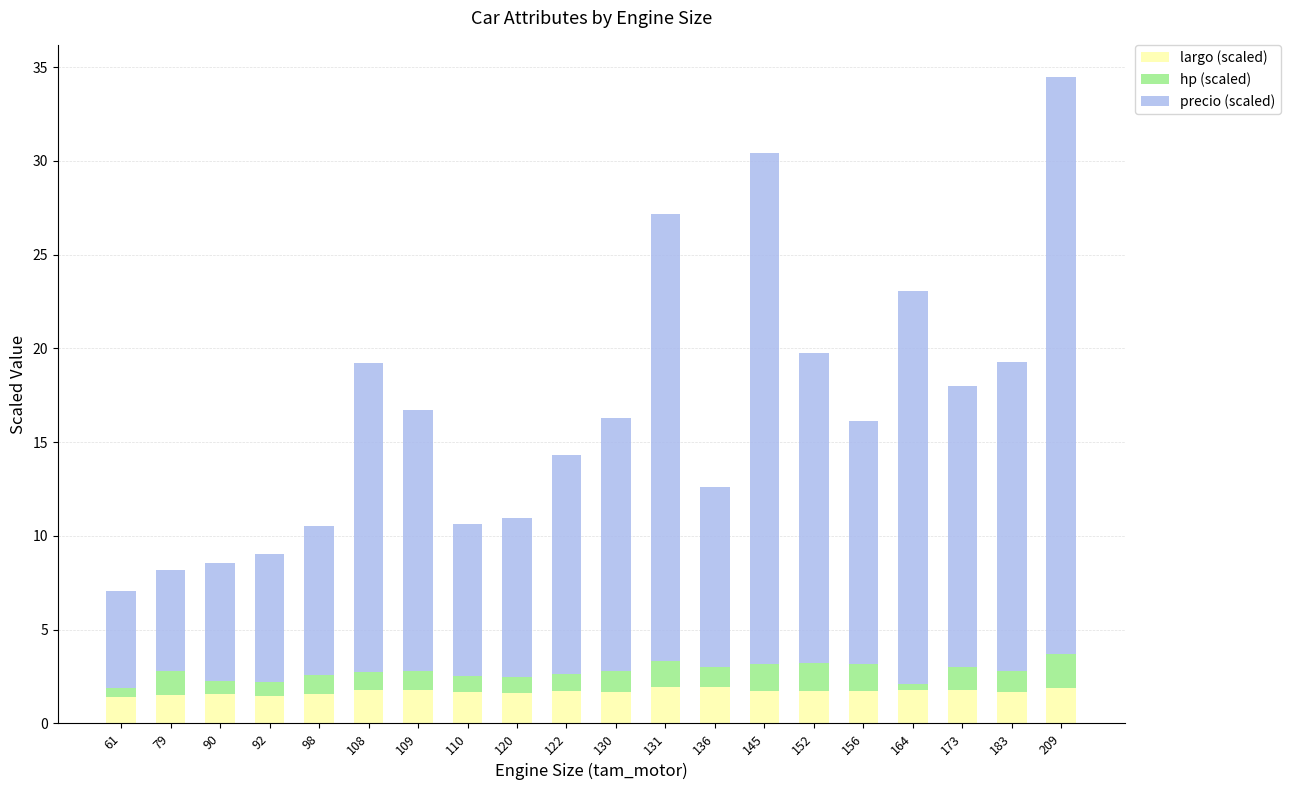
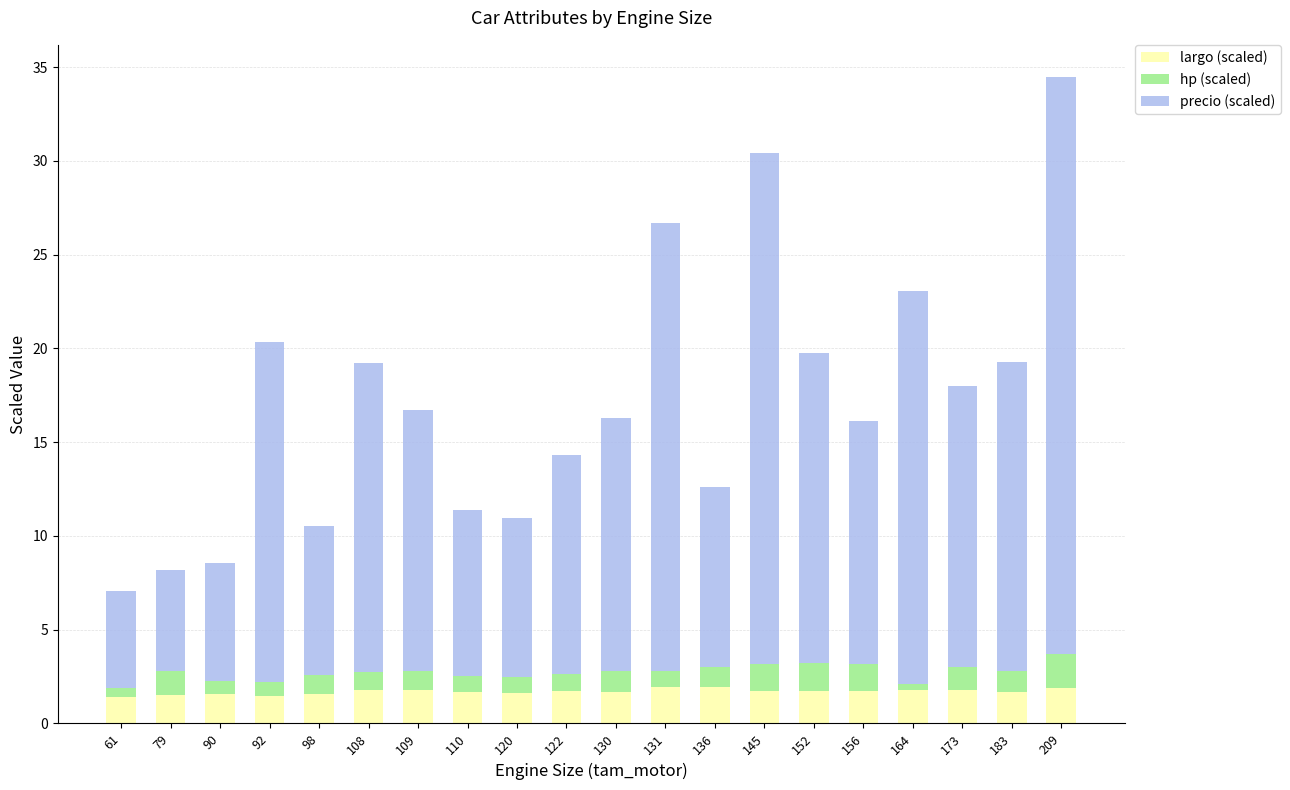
  {
    "largo (scaled)": {
      "61": 1.4,
      "79": 1.5,
      "90": 1.6,
      "92": 1.4,
      "98": 1.6,
      "108": 1.8,
      "109": 1.8,
      "110": 1.7,
      "120": 1.7,
      "122": 1.7,
      "130": 1.7,
      "131": 1.9,
      "136": 1.9,
      "145": 1.7,
      "152": 1.7,
      "156": 1.7,
      "164": 1.8,
      "173": 1.8,
      "183": 1.7,
      "209": 1.9
    },
    "hp (scaled)": {
      "61": 0.5,
      "79": 1.3,
      "90": 0.7,
      "92": 0.8,
      "98": 1.0,
      "108": 1.0,
      "109": 1.0,
      "110": 0.9,
      "120": 0.8,
      "122": 0.9,
      "130": 1.1,
-     "131": 1.4,
+     "131": 0.9,
      "136": 1.1,
      "145": 1.5,
      "152": 1.5,
      "156": 1.5,
      "164": 0.3,
      "173": 1.2,
      "183": 1.1,
      "209": 1.8
    },
    "precio (scaled)": {
      "61": 5.2,
      "79": 5.4,
      "90": 6.3,
-     "92": 6.9,
+     "92": 18.1,
      "98": 8.0,
      "108": 16.4,
      "109": 14.0,
-     "110": 8.1,
+     "110": 8.8,
      "120": 8.4,
      "122": 11.7,
      "130": 13.5,
      "131": 23.9,
      "136": 9.6,
      "145": 27.2,
      "152": 16.5,
      "156": 13.0,
      "164": 21.0,
      "173": 15.0,
      "183": 16.5,
      "209": 30.8
    }
  }
